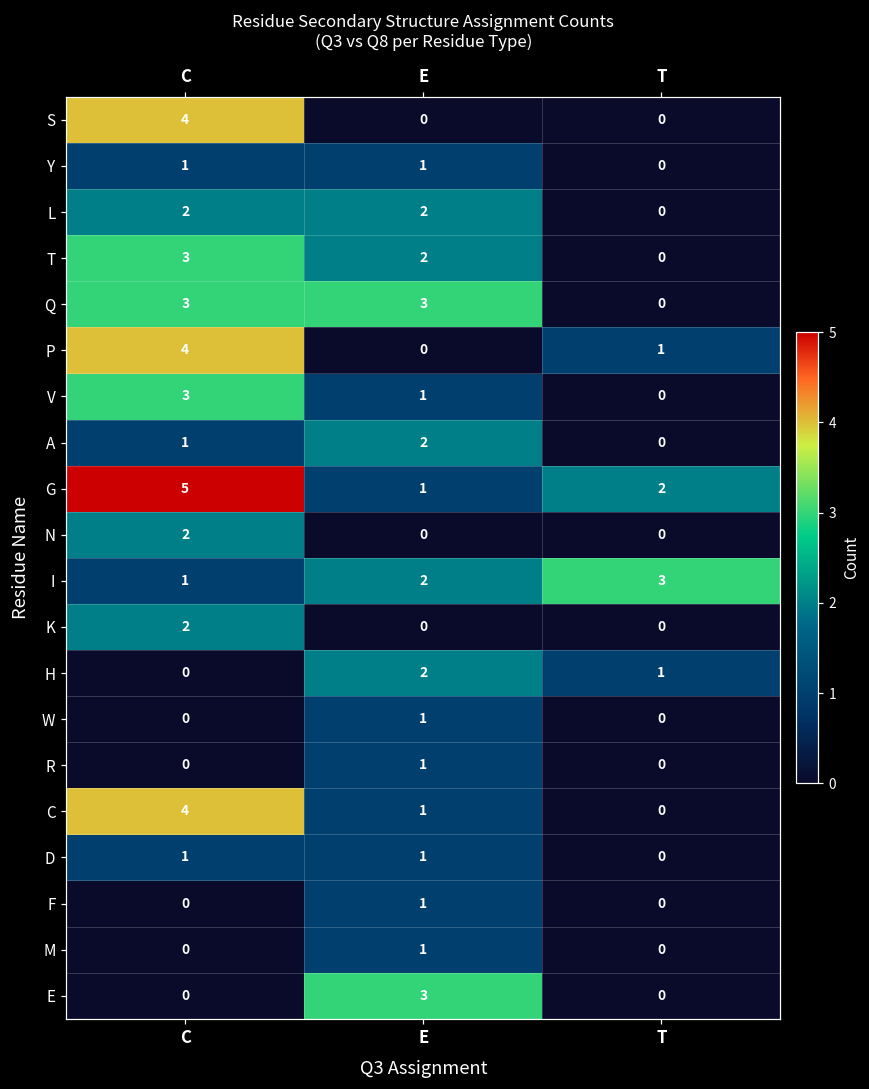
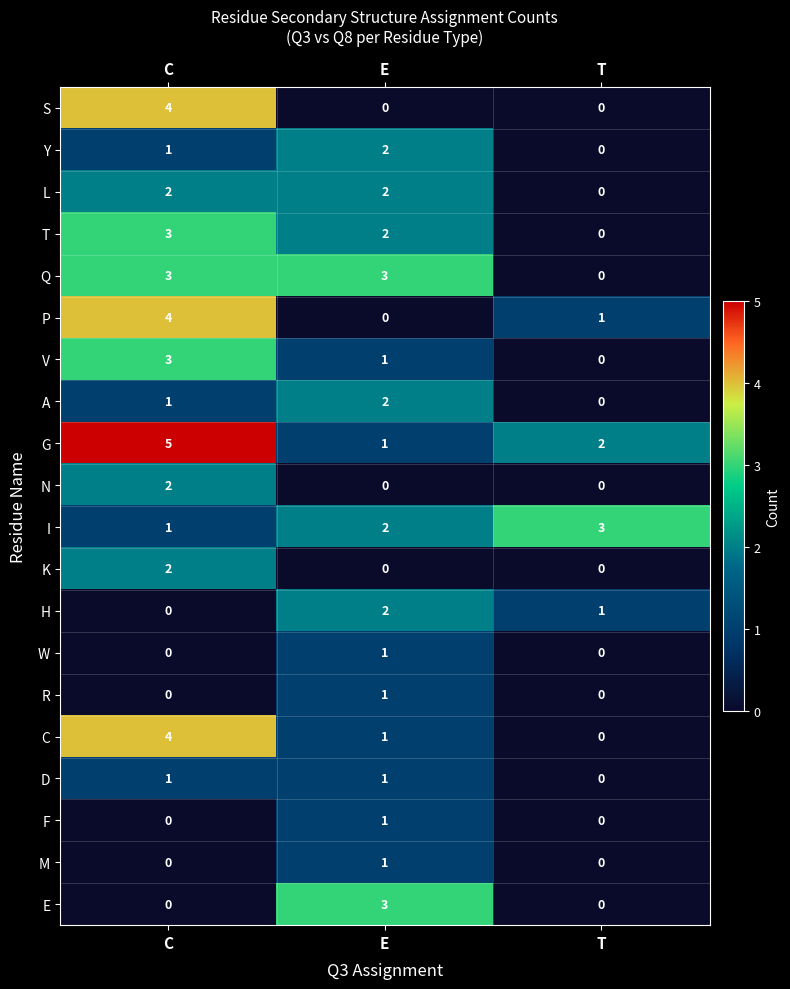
  {
    "S": {
      "C": 4,
      "E": 0,
      "T": 0
    },
    "Y": {
      "C": 1,
-     "E": 1,
+     "E": 2,
      "T": 0
    },
    "L": {
      "C": 2,
      "E": 2,
      "T": 0
    },
    "T": {
      "C": 3,
      "E": 2,
      "T": 0
    },
    "Q": {
      "C": 3,
      "E": 3,
      "T": 0
    },
    "P": {
      "C": 4,
      "E": 0,
      "T": 1
    },
    "V": {
      "C": 3,
      "E": 1,
      "T": 0
    },
    "A": {
      "C": 1,
      "E": 2,
      "T": 0
    },
    "G": {
      "C": 5,
      "E": 1,
      "T": 2
    },
    "N": {
      "C": 2,
      "E": 0,
      "T": 0
    },
    "I": {
      "C": 1,
      "E": 2,
      "T": 3
    },
    "K": {
      "C": 2,
      "E": 0,
      "T": 0
    },
    "H": {
      "C": 0,
      "E": 2,
      "T": 1
    },
    "W": {
      "C": 0,
      "E": 1,
      "T": 0
    },
    "R": {
      "C": 0,
      "E": 1,
      "T": 0
    },
    "C": {
      "C": 4,
      "E": 1,
      "T": 0
    },
    "D": {
      "C": 1,
      "E": 1,
      "T": 0
    },
    "F": {
      "C": 0,
      "E": 1,
      "T": 0
    },
    "M": {
      "C": 0,
      "E": 1,
      "T": 0
    },
    "E": {
      "C": 0,
      "E": 3,
      "T": 0
    }
  }
